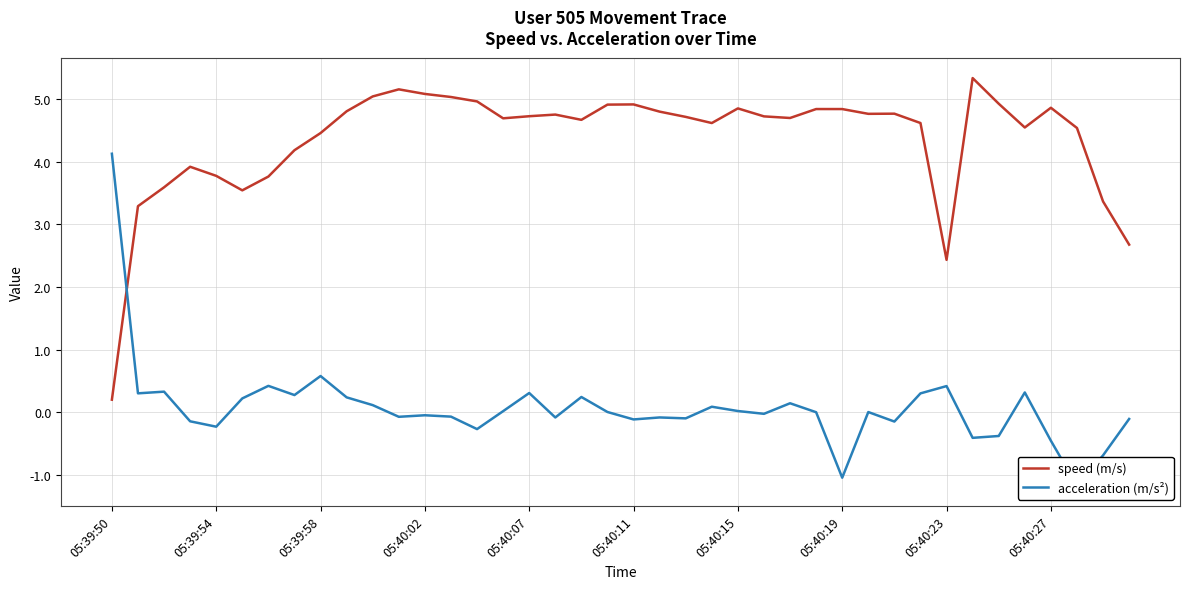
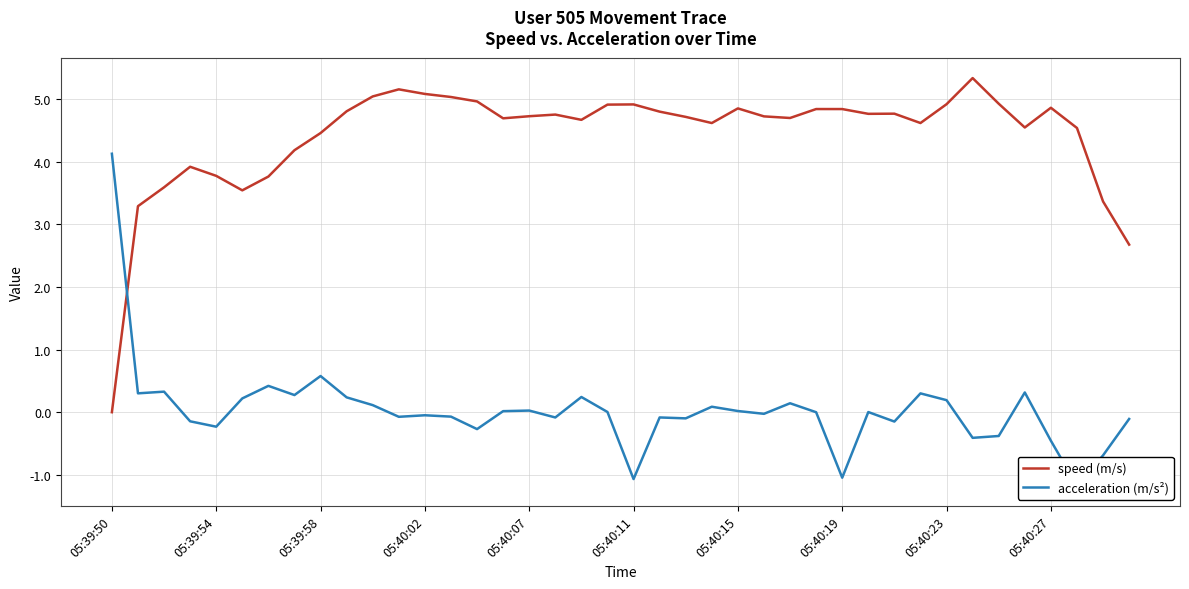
  {
    "speed (m/s)": {
-     "05:39:50": 0.2,
+     "05:39:50": 0.0,
      "05:39:54": 3.8,
      "05:39:58": 4.5,
      "05:40:02": 5.1,
      "05:40:07": 4.7,
      "05:40:11": 4.9,
      "05:40:15": 4.9,
      "05:40:19": 4.8,
-     "05:40:23": 2.4,
+     "05:40:23": 4.9,
      "05:40:27": 4.9
    },
    "acceleration (m/s²)": {
      "05:39:50": 4.1,
      "05:39:54": -0.2,
      "05:39:58": 0.6,
      "05:40:02": 0.0,
-     "05:40:07": 0.3,
-     "05:40:11": -0.1,
+     "05:40:07": 0.0,
+     "05:40:11": -1.1,
      "05:40:15": 0.0,
      "05:40:19": -1.0,
-     "05:40:23": 0.4,
+     "05:40:23": 0.2,
      "05:40:27": -0.5
    }
  }
